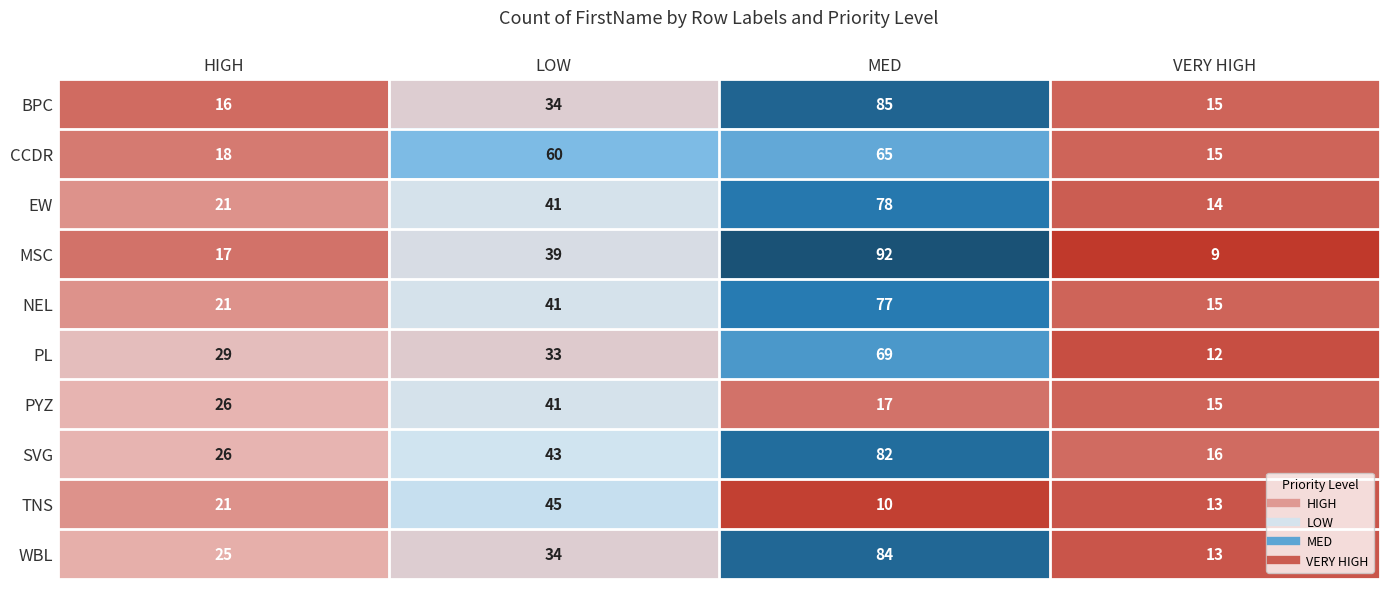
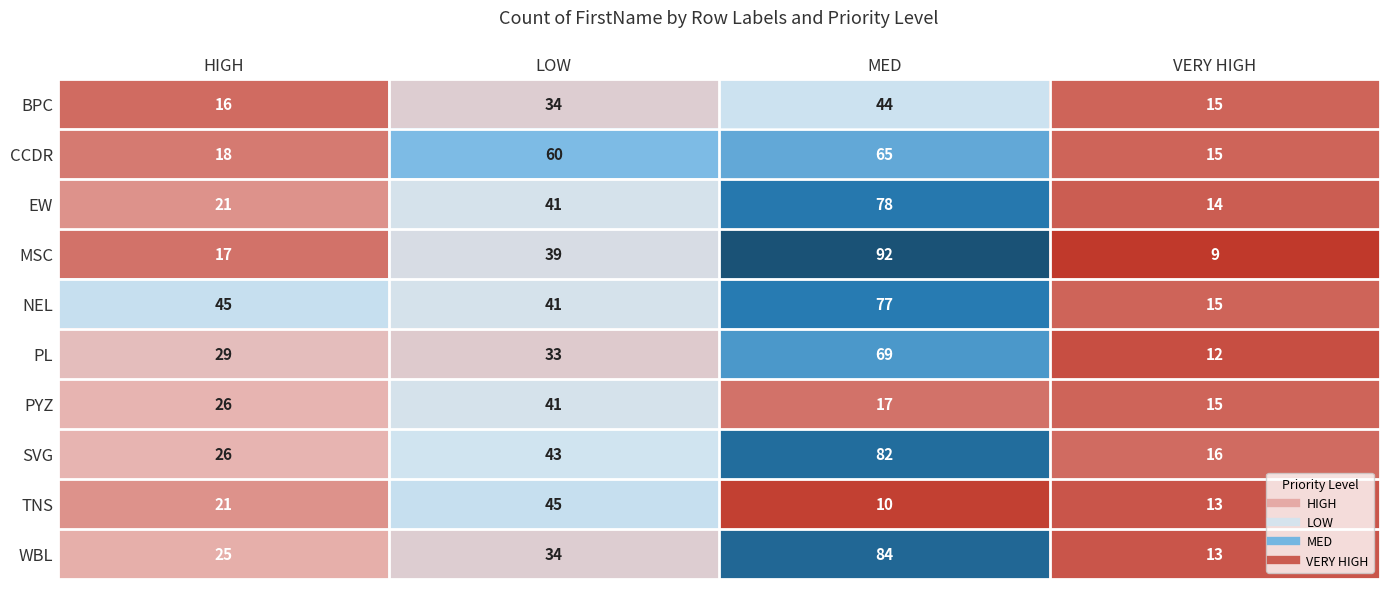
  {
    "BPC": {
      "HIGH": 16,
      "LOW": 34,
-     "MED": 85,
+     "MED": 44,
      "VERY HIGH": 15
    },
    "CCDR": {
      "HIGH": 18,
      "LOW": 60,
      "MED": 65,
      "VERY HIGH": 15
    },
    "EW": {
      "HIGH": 21,
      "LOW": 41,
      "MED": 78,
      "VERY HIGH": 14
    },
    "MSC": {
      "HIGH": 17,
      "LOW": 39,
      "MED": 92,
      "VERY HIGH": 9
    },
    "NEL": {
-     "HIGH": 21,
+     "HIGH": 45,
      "LOW": 41,
      "MED": 77,
      "VERY HIGH": 15
    },
    "PL": {
      "HIGH": 29,
      "LOW": 33,
      "MED": 69,
      "VERY HIGH": 12
    },
    "PYZ": {
      "HIGH": 26,
      "LOW": 41,
      "MED": 17,
      "VERY HIGH": 15
    },
    "SVG": {
      "HIGH": 26,
      "LOW": 43,
      "MED": 82,
      "VERY HIGH": 16
    },
    "TNS": {
      "HIGH": 21,
      "LOW": 45,
      "MED": 10,
      "VERY HIGH": 13
    },
    "WBL": {
      "HIGH": 25,
      "LOW": 34,
      "MED": 84,
      "VERY HIGH": 13
    }
  }
